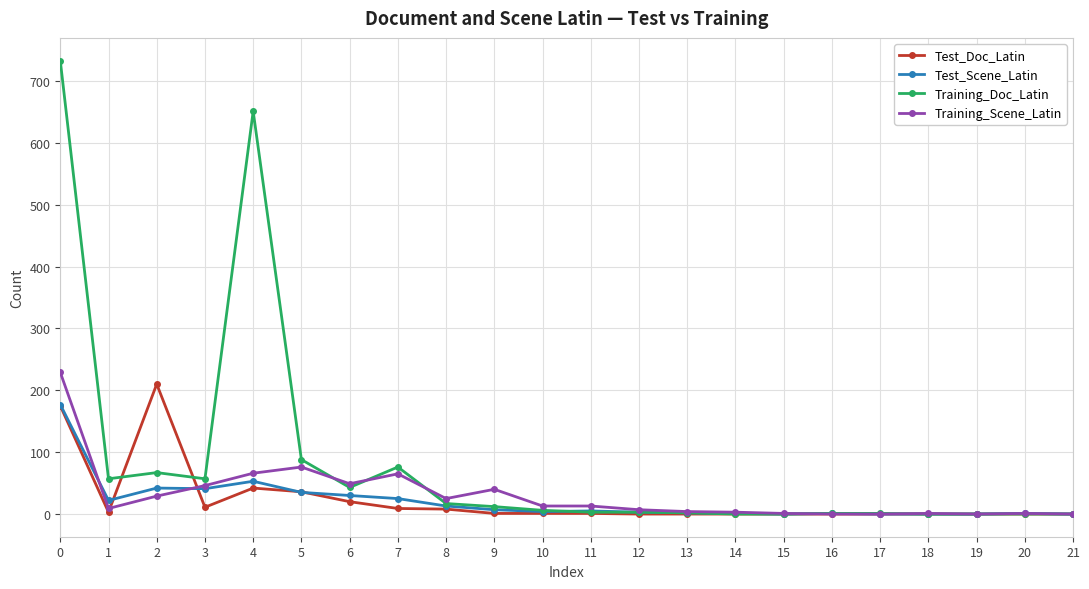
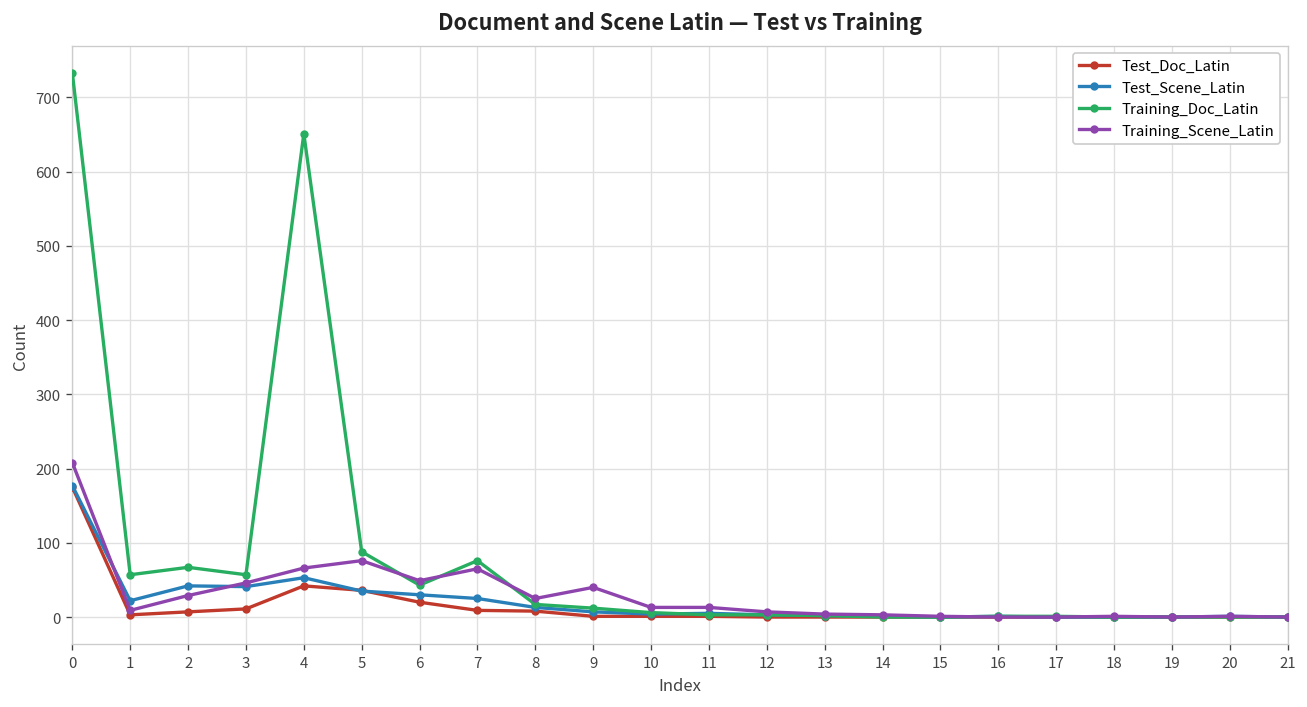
  {
    "Test_Doc_Latin": {
      "1": 0,
-     "2": 210,
+     "2": 10,
      "3": 10,
      "4": 40,
      "6": 20,
      "7": 10,
      "8": 10,
      "9": 0
    },
    "Test_Scene_Latin": {
      "1": 20,
      "2": 40,
      "3": 40,
      "4": 50,
      "6": 30,
      "7": 30,
      "9": 10
    },
    "Training_Doc_Latin": {
      "0": 730,
      "1": 60,
      "2": 70,
      "3": 60,
      "4": 650,
      "5": 90,
      "6": 40,
      "7": 80,
      "9": 10
    },
    "Training_Scene_Latin": {
-     "0": 230,
+     "0": 210,
      "1": 10,
      "2": 30,
      "3": 50,
      "4": 70,
      "5": 80,
      "6": 50,
      "7": 70,
      "8": 30,
      "9": 40,
      "10": 10,
      "11": 10,
      "12": 10
    }
  }
